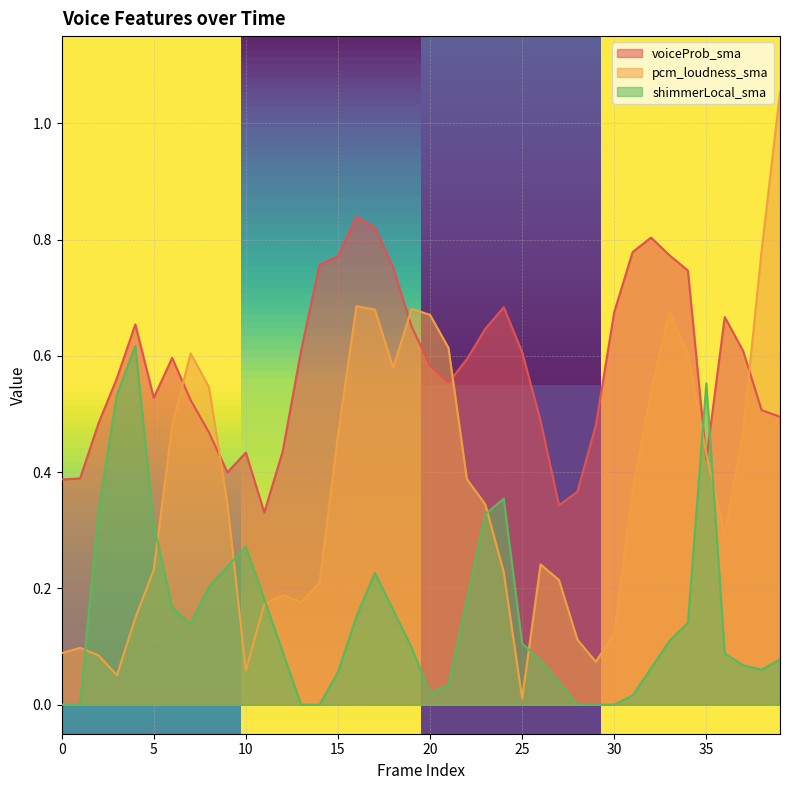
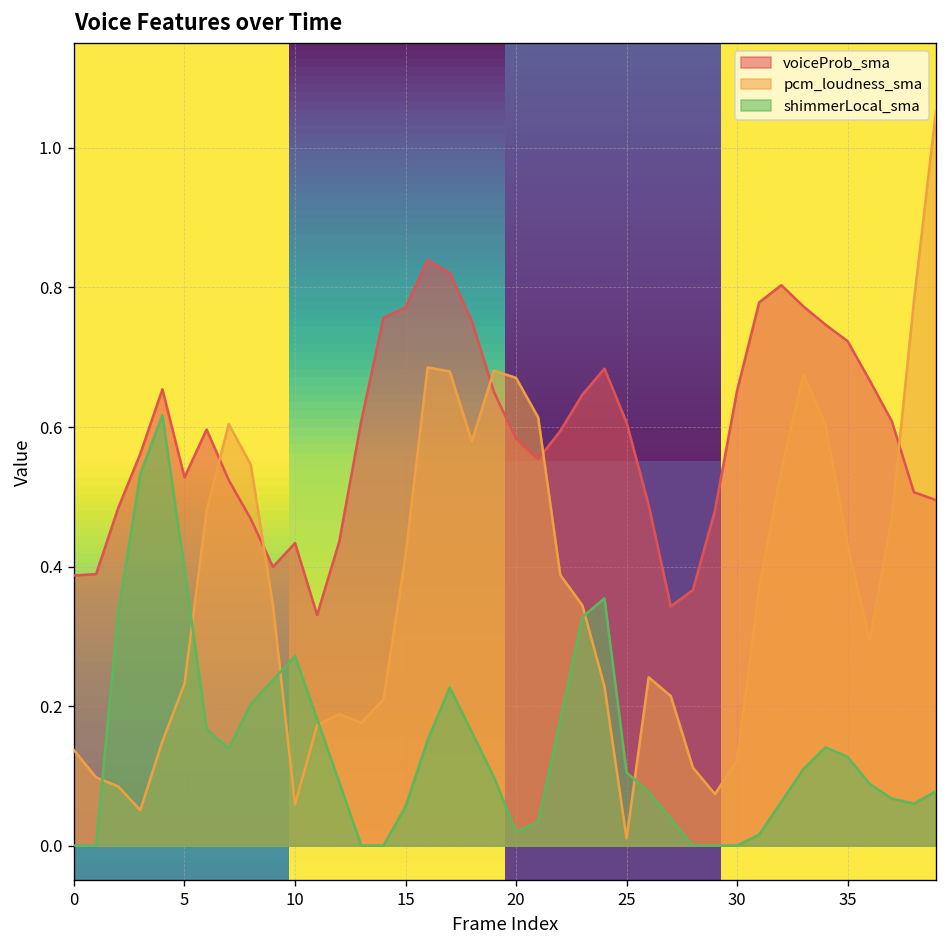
  {
    "voiceProb_sma": {
      "0": 0.39,
      "5": 0.53,
      "10": 0.43,
      "15": 0.77,
      "20": 0.58,
      "25": 0.61,
-     "30": 0.68,
-     "35": 0.42
+     "30": 0.65,
+     "35": 0.72
    },
    "pcm_loudness_sma": {
-     "0": 0.09,
+     "0": 0.14,
      "5": 0.23,
      "10": 0.06,
-     "15": 0.46,
+     "15": 0.42,
      "20": 0.67,
      "25": 0.01,
      "30": 0.12,
      "35": 0.43
    },
    "shimmerLocal_sma": {
      "0": 0.00,
-     "5": 0.31,
+     "5": 0.40,
      "10": 0.27,
      "15": 0.06,
      "20": 0.02,
      "25": 0.11,
      "30": 0.00,
-     "35": 0.55
+     "35": 0.13
    }
  }
